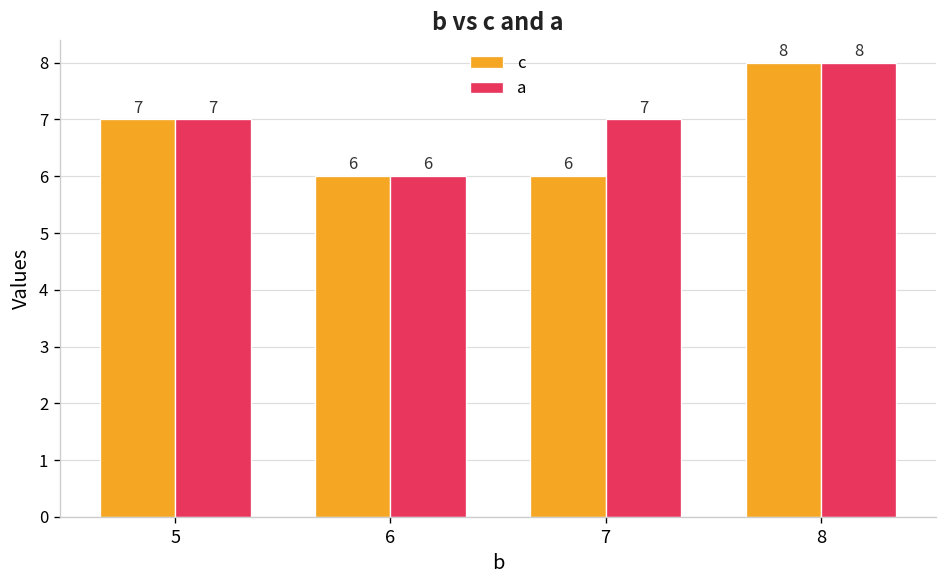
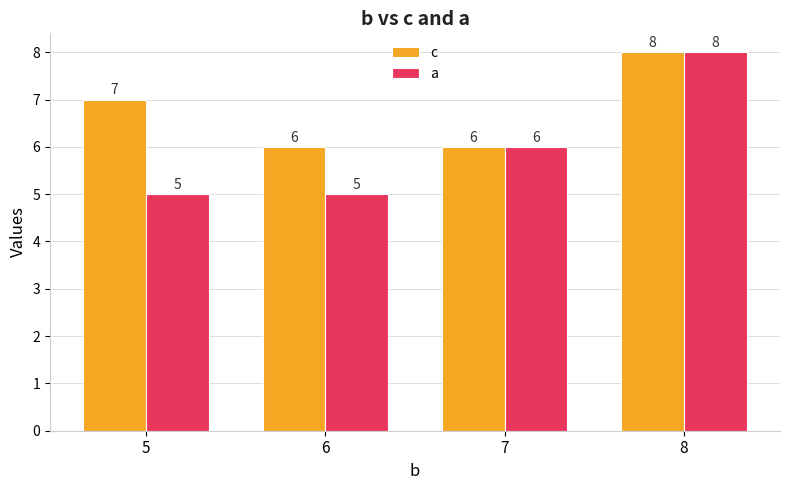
  {
    "c": {
      "5": 7,
      "6": 6,
      "7": 6,
      "8": 8
    },
    "a": {
-     "5": 7,
-     "6": 6,
-     "7": 7,
+     "5": 5,
+     "6": 5,
+     "7": 6,
      "8": 8
    }
  }
